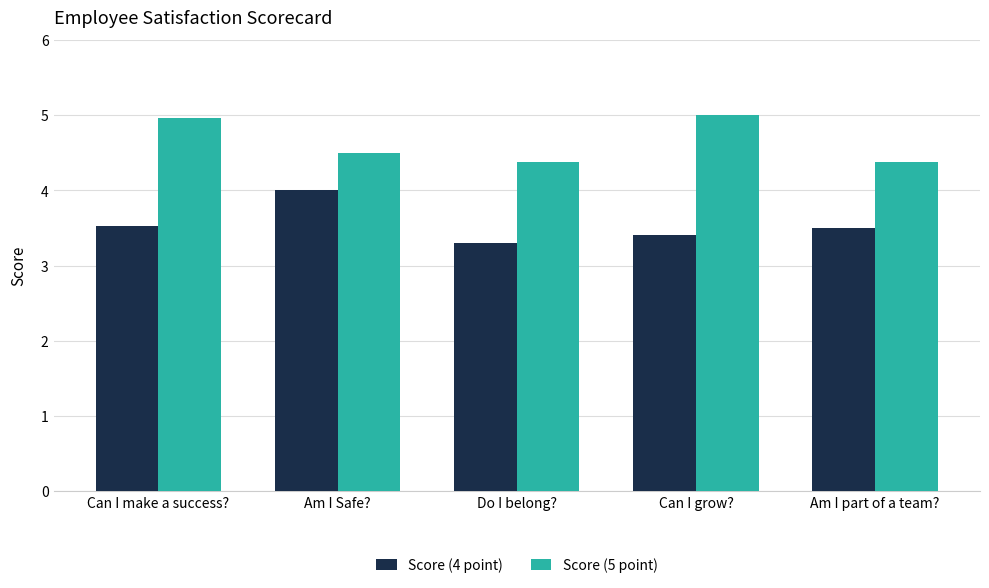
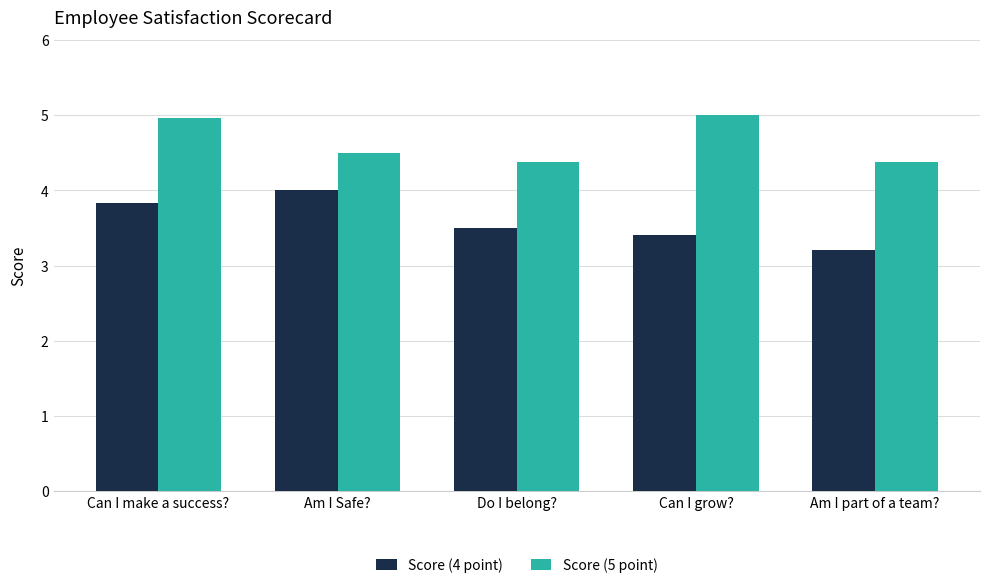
  {
    "Score (4 point)": {
-     "Can I make a success?": 3.5,
+     "Can I make a success?": 3.8,
      "Am I Safe?": 4.0,
-     "Do I belong?": 3.3,
+     "Do I belong?": 3.5,
      "Can I grow?": 3.4,
-     "Am I part of a team?": 3.5
+     "Am I part of a team?": 3.2
    },
    "Score (5 point)": {
      "Can I make a success?": 5.0,
      "Am I Safe?": 4.5,
      "Do I belong?": 4.4,
      "Can I grow?": 5.0,
      "Am I part of a team?": 4.4
    }
  }
